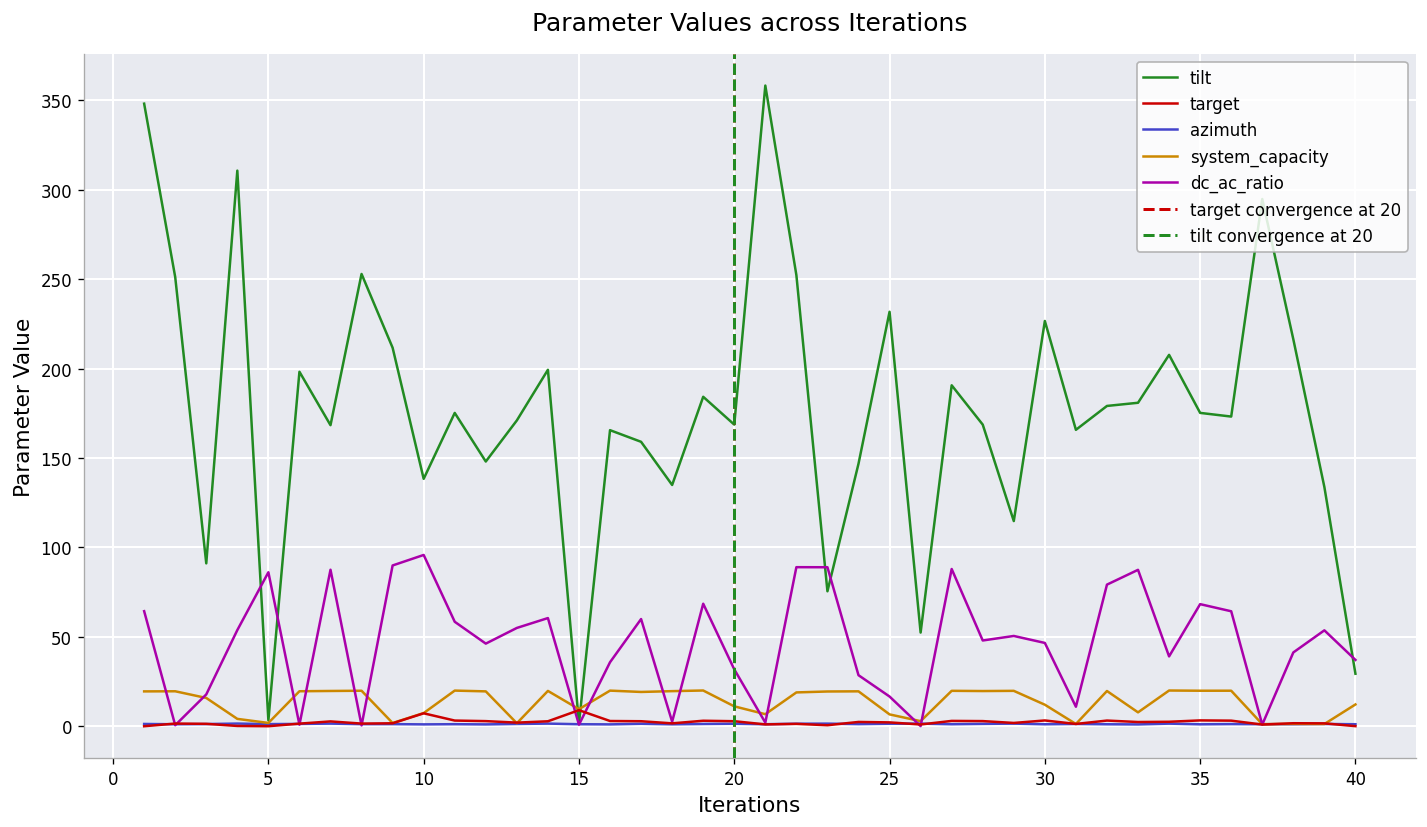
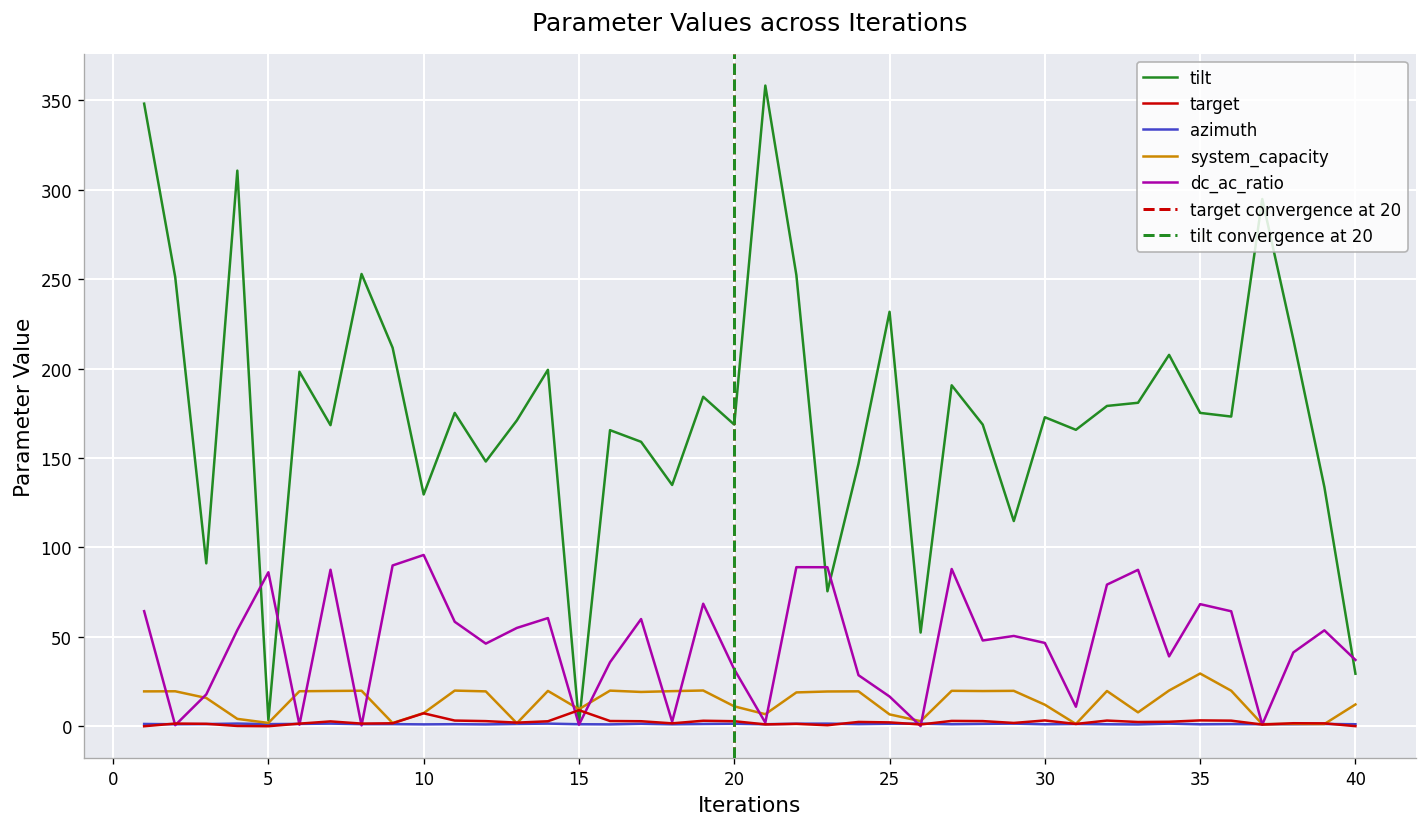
  {
    "tilt": {
-     "10": 138,
+     "10": 130,
      "20": 169,
      "25": 232,
-     "30": 227,
+     "30": 173,
      "35": 175,
      "40": 29
    },
    "target": {
      "30": 3,
      "35": 3
    },
    "azimuth": {
      "10": 1,
      "30": 1,
      "35": 1
    },
    "system_capacity": {
      "20": 11,
      "25": 7,
      "30": 12,
-     "35": 20,
+     "35": 29,
      "40": 12
    },
    "dc_ac_ratio": {
      "5": 86,
      "10": 96,
      "20": 32,
      "25": 17,
      "30": 47,
      "35": 68,
      "40": 37
    }
  }
